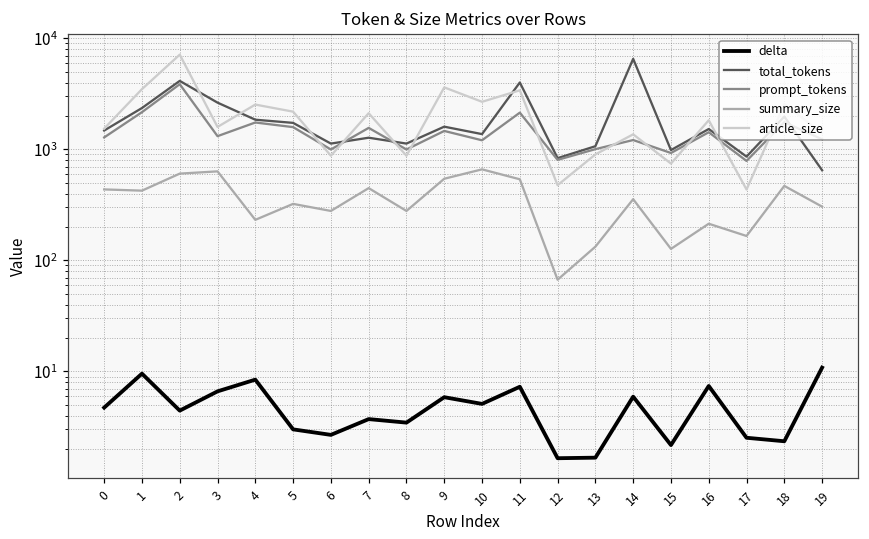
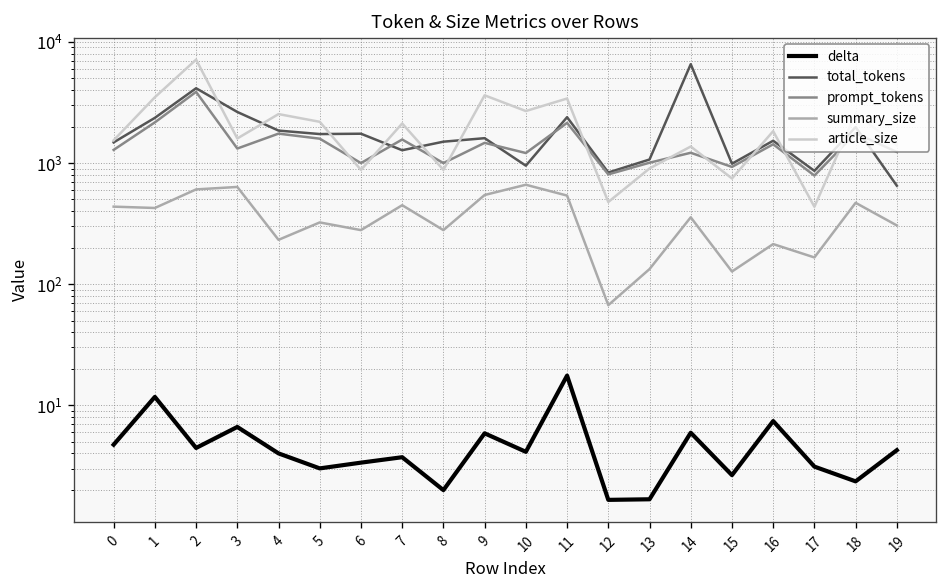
  {
    "delta": {
      "0": 5,
-     "1": 10,
+     "1": 12,
      "2": 4,
      "3": 7,
-     "4": 8,
+     "4": 4.0,
      "5": 3.0,
-     "6": 2.7,
+     "6": 3.4,
      "7": 3.7,
-     "8": 3.5,
+     "8": 2.0,
      "9": 6,
-     "10": 5,
-     "11": 7,
+     "10": 4.1,
+     "11": 18,
      "12": 1.7,
      "13": 1.7,
      "14": 6,
-     "15": 2.2,
+     "15": 2.6,
      "16": 7,
-     "17": 2.5,
+     "17": 3.1,
      "18": 2.4,
-     "19": 11
+     "19": 4.3
    },
    "total_tokens": {
      "1": 2400,
      "2": 4100,
      "3": 2600,
      "4": 1900,
      "5": 1700,
-     "6": 1100,
+     "6": 1700,
      "7": 1300,
-     "8": 1100,
+     "8": 1500,
      "9": 1600,
-     "10": 1400,
-     "11": 4000,
+     "10": 1000,
+     "11": 2400,
      "13": 1100,
      "14": 7000,
      "15": 1000,
      "16": 1500,
      "17": 900,
      "19": 600
    }
  }
